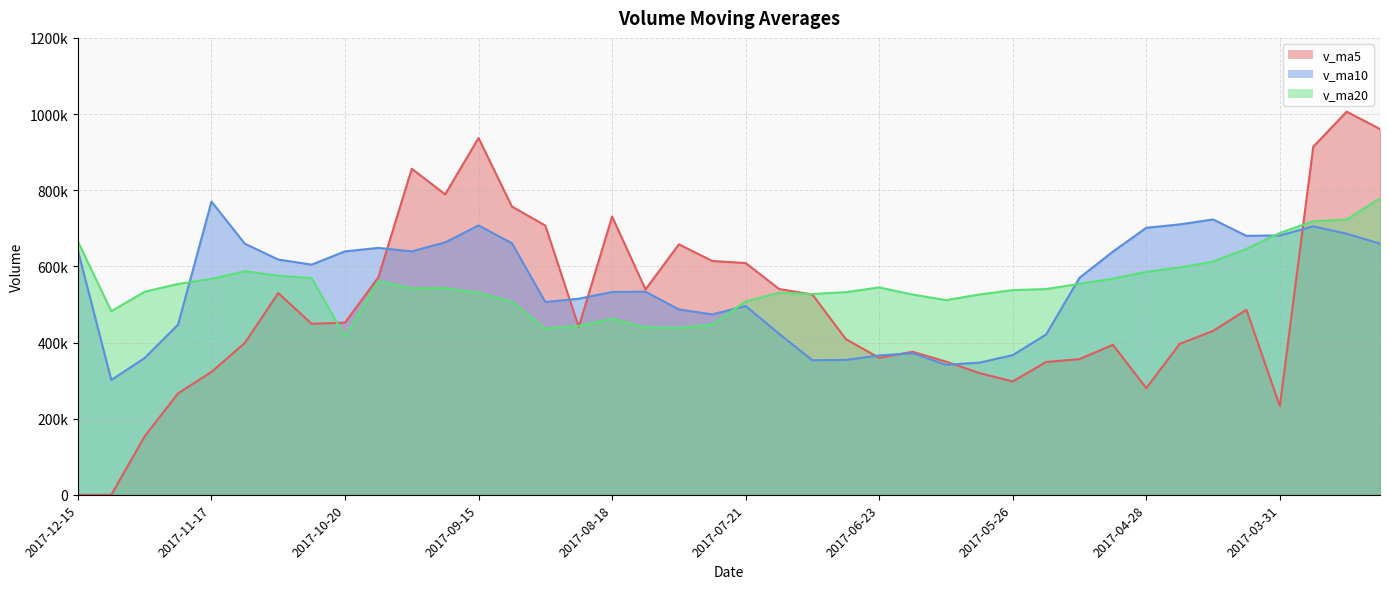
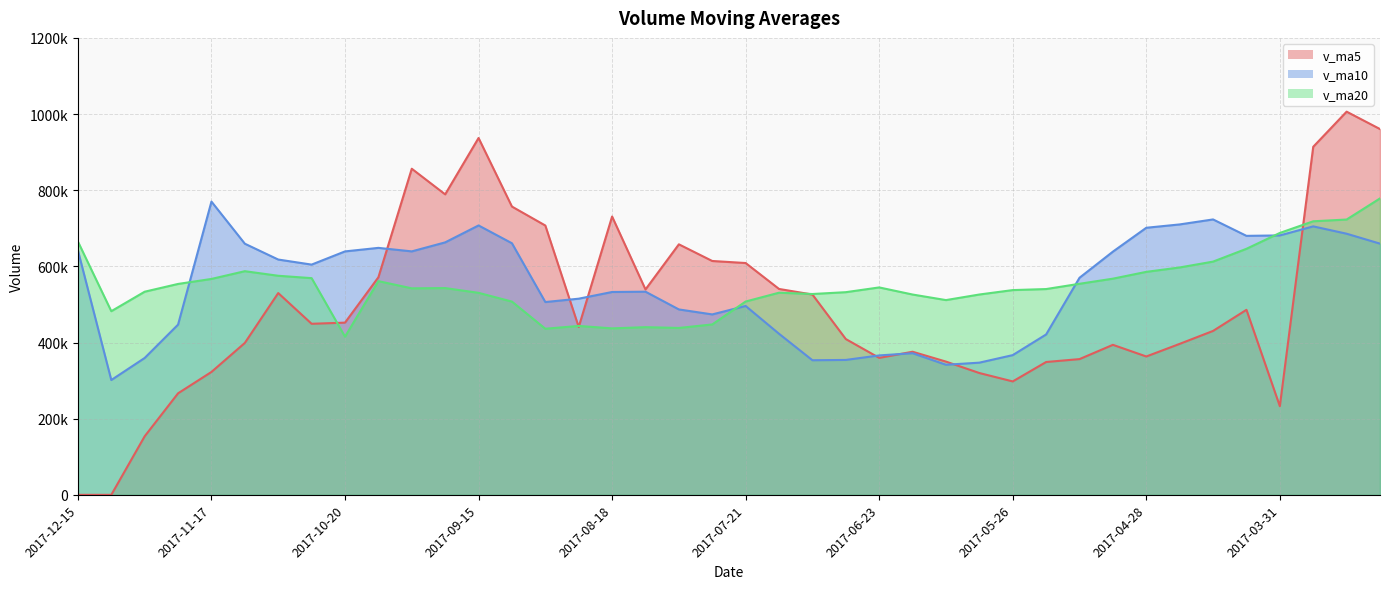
  {
    "v_ma5": {
      "2017-12-15": 0,
      "2017-11-17": 320000,
      "2017-10-20": 450000,
      "2017-09-15": 940000,
      "2017-08-18": 730000,
      "2017-07-21": 610000,
      "2017-05-26": 300000,
-     "2017-04-28": 280000,
+     "2017-04-28": 360000,
      "2017-03-31": 230000
    },
    "v_ma10": {
      "2017-12-15": 640000,
      "2017-11-17": 770000,
      "2017-10-20": 640000,
      "2017-09-15": 710000,
      "2017-08-18": 530000,
      "2017-07-21": 500000,
      "2017-05-26": 370000,
      "2017-04-28": 700000
    },
    "v_ma20": {
      "2017-12-15": 670000,
      "2017-11-17": 570000,
      "2017-10-20": 420000,
      "2017-09-15": 530000,
-     "2017-08-18": 460000,
+     "2017-08-18": 440000,
      "2017-07-21": 510000,
      "2017-06-23": 540000,
      "2017-05-26": 540000,
      "2017-04-28": 590000
    }
  }
